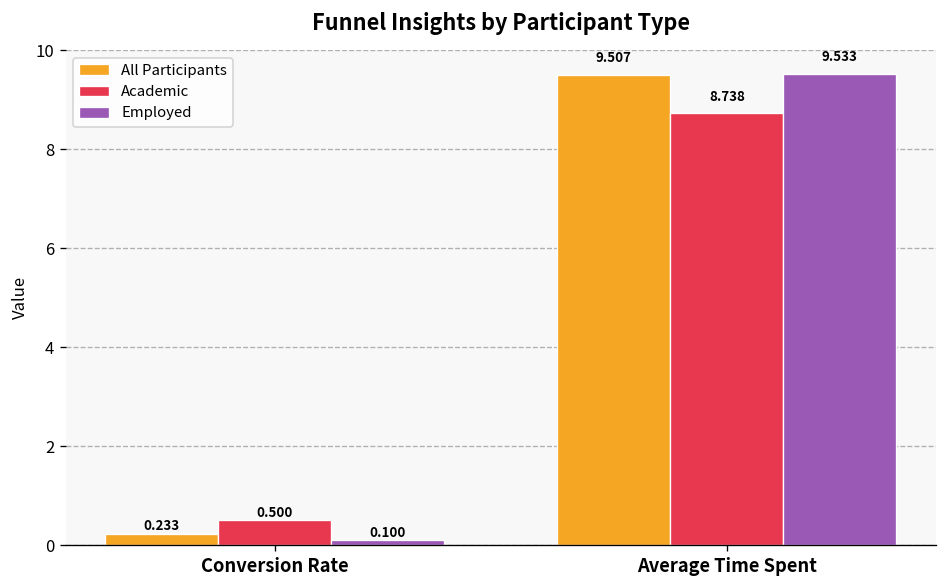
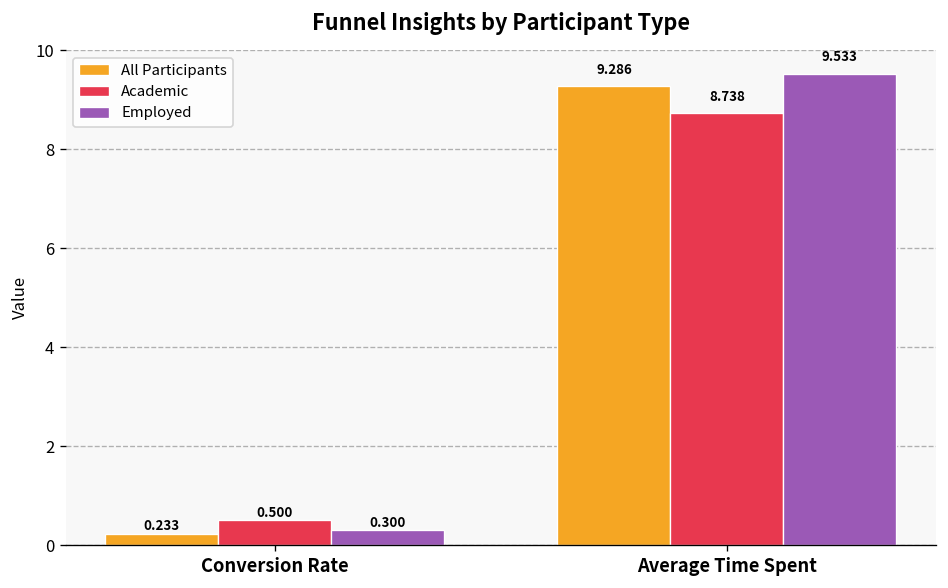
  {
    "All Participants": {
      "Conversion Rate": 0.233,
-     "Average Time Spent": 9.507
+     "Average Time Spent": 9.286
    },
    "Academic": {
      "Conversion Rate": 0.500,
      "Average Time Spent": 8.738
    },
    "Employed": {
-     "Conversion Rate": 0.100,
+     "Conversion Rate": 0.300,
      "Average Time Spent": 9.533
    }
  }
